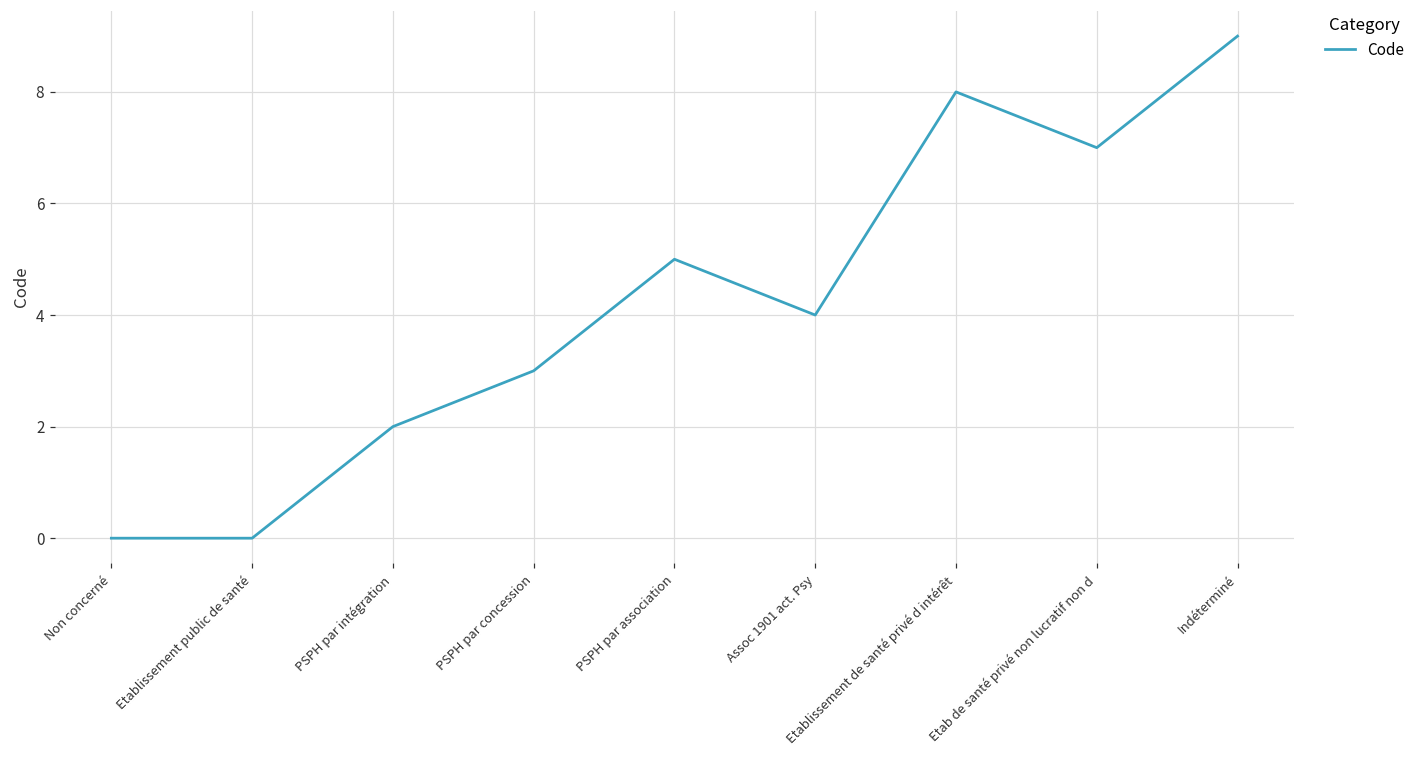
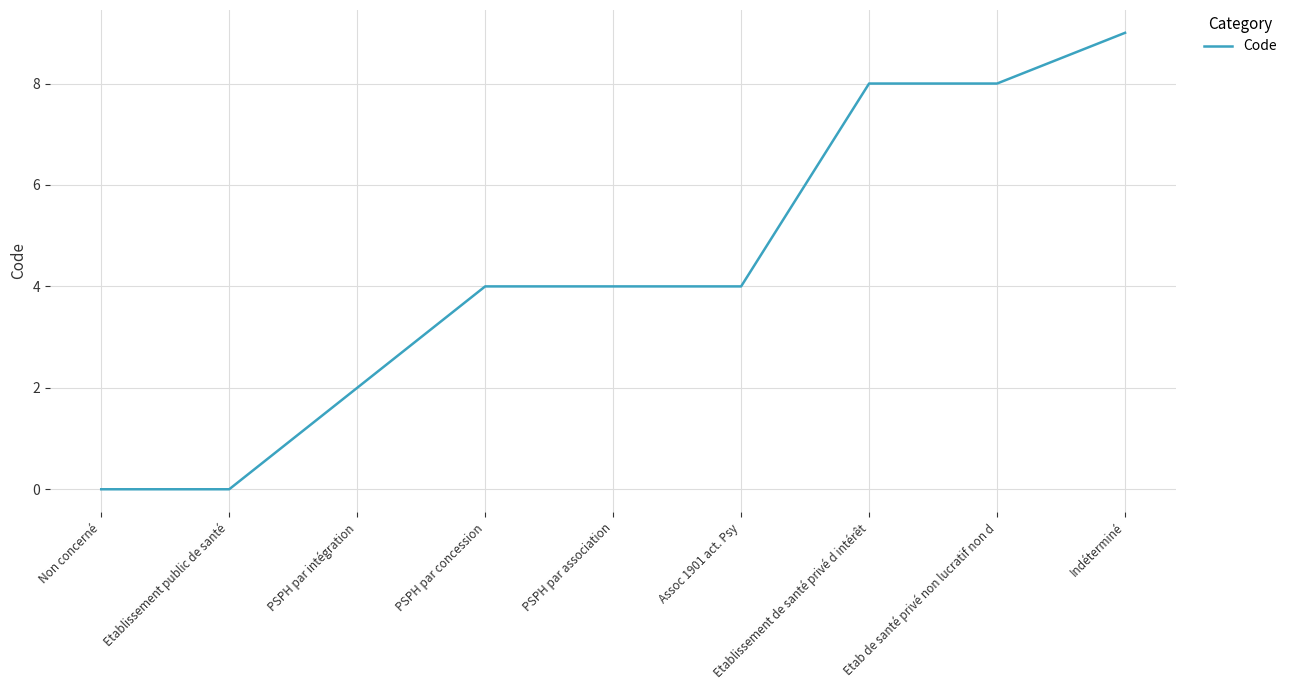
  {
    "Non concerné": 0,
    "Etablissement public de santé": 0,
    "PSPH par intégration": 2,
-   "PSPH par concession": 3,
-   "PSPH par association": 5,
+   "PSPH par concession": 4,
+   "PSPH par association": 4,
    "Assoc 1901 act. Psy": 4,
    "Etablissement de santé privé d intérêt": 8,
-   "Etab de santé privé non lucratif non d": 7,
+   "Etab de santé privé non lucratif non d": 8,
    "Indéterminé": 9
  }
